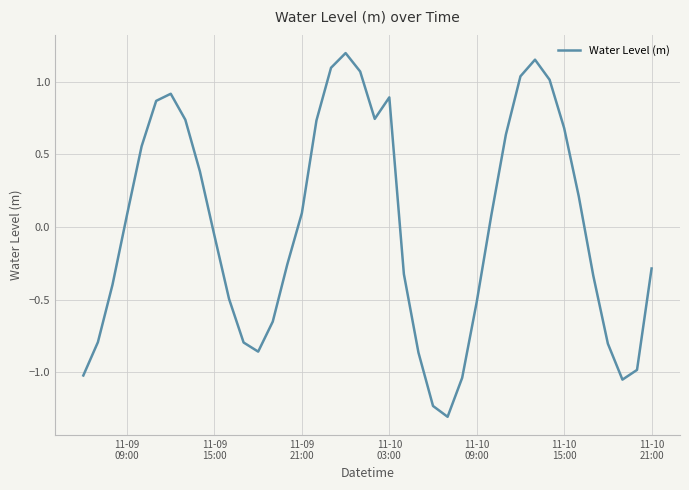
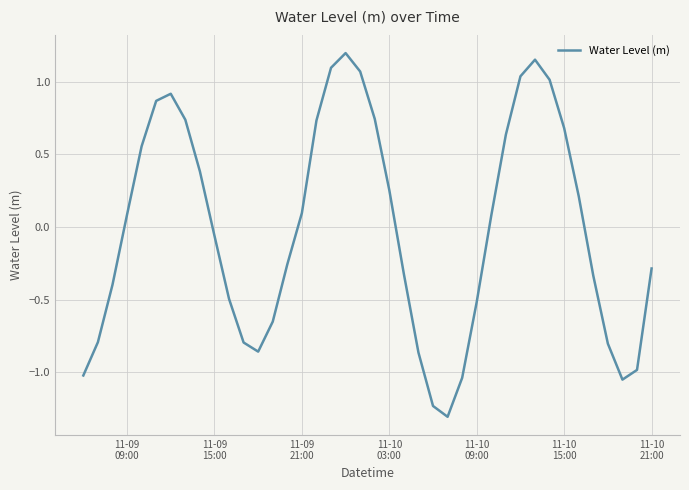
  {
    "11-09 09:00": 0.08,
    "11-09 15:00": -0.06,
    "11-09 21:00": 0.10,
-   "11-10 03:00": 0.89,
+   "11-10 03:00": 0.25,
    "11-10 09:00": -0.52,
    "11-10 15:00": 0.68,
    "11-10 21:00": -0.29
  }
